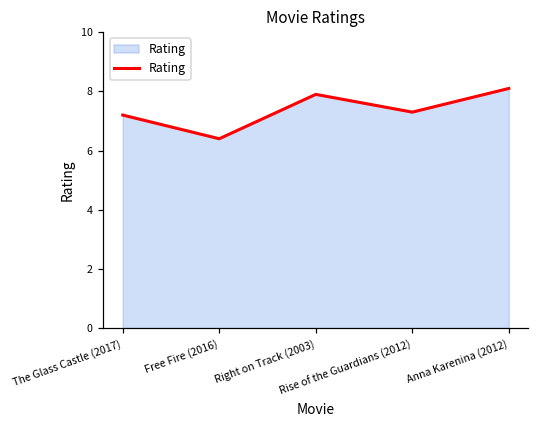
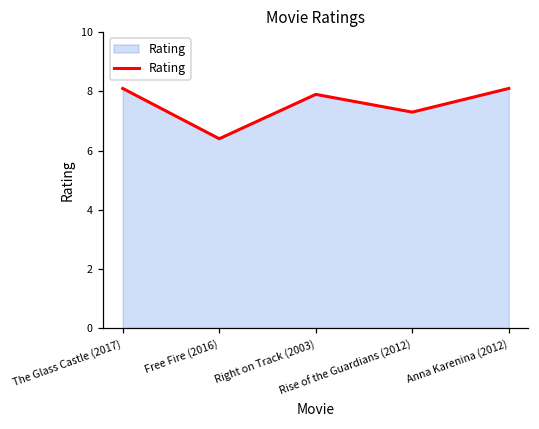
  {
-   "The Glass Castle (2017)": 7.2,
+   "The Glass Castle (2017)": 8.1,
    "Free Fire (2016)": 6.4,
    "Right on Track (2003)": 7.9,
    "Rise of the Guardians (2012)": 7.3,
    "Anna Karenina (2012)": 8.1
  }
